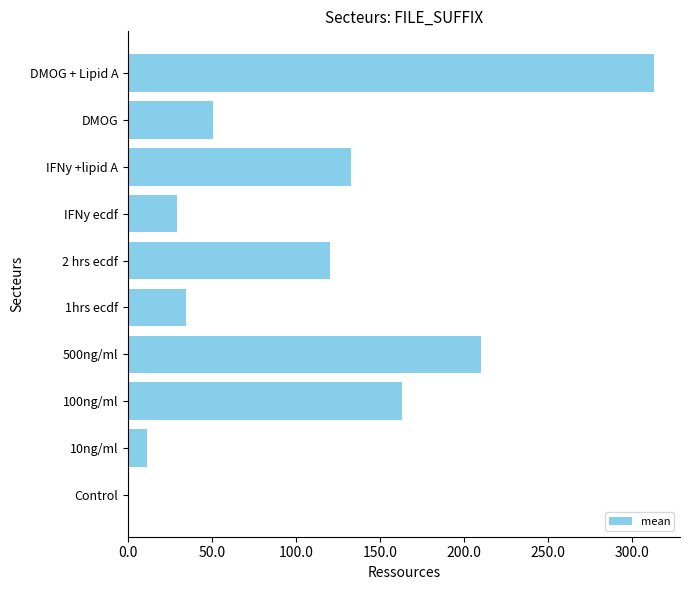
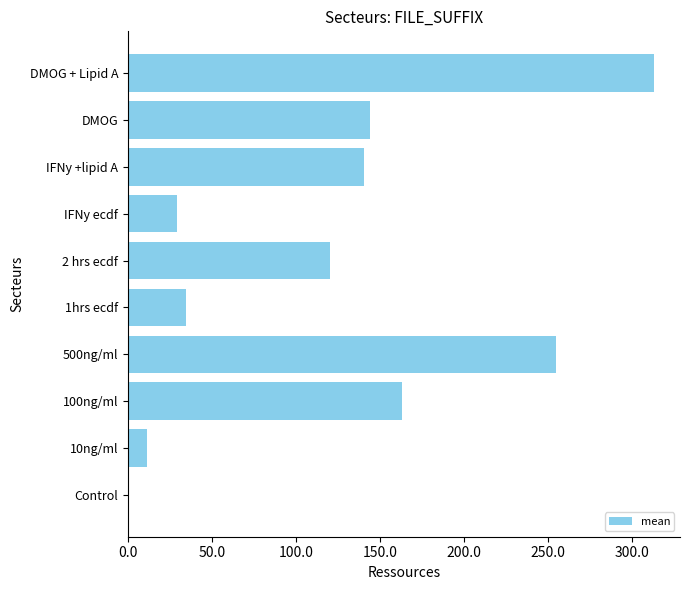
  {
    "DMOG + Lipid A": 313,
-   "DMOG": 51,
-   "IFNy +lipid A": 133,
+   "DMOG": 144,
+   "IFNy +lipid A": 141,
    "IFNy ecdf": 29,
    "2 hrs ecdf": 120,
    "1hrs ecdf": 34,
-   "500ng/ml": 210,
+   "500ng/ml": 255,
    "100ng/ml": 163,
    "10ng/ml": 11
  }
